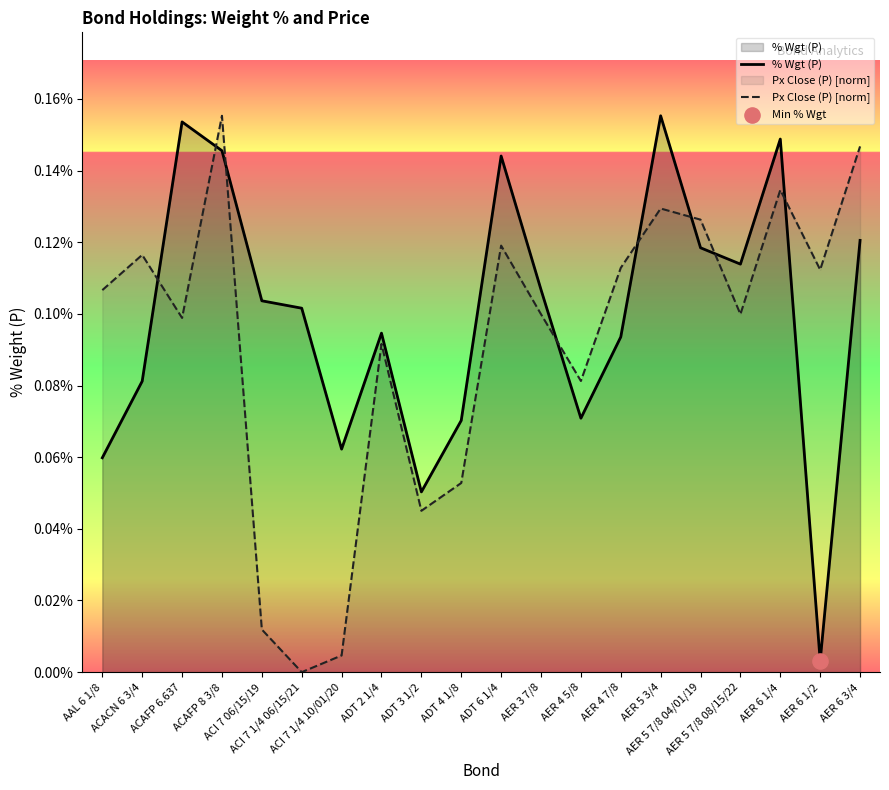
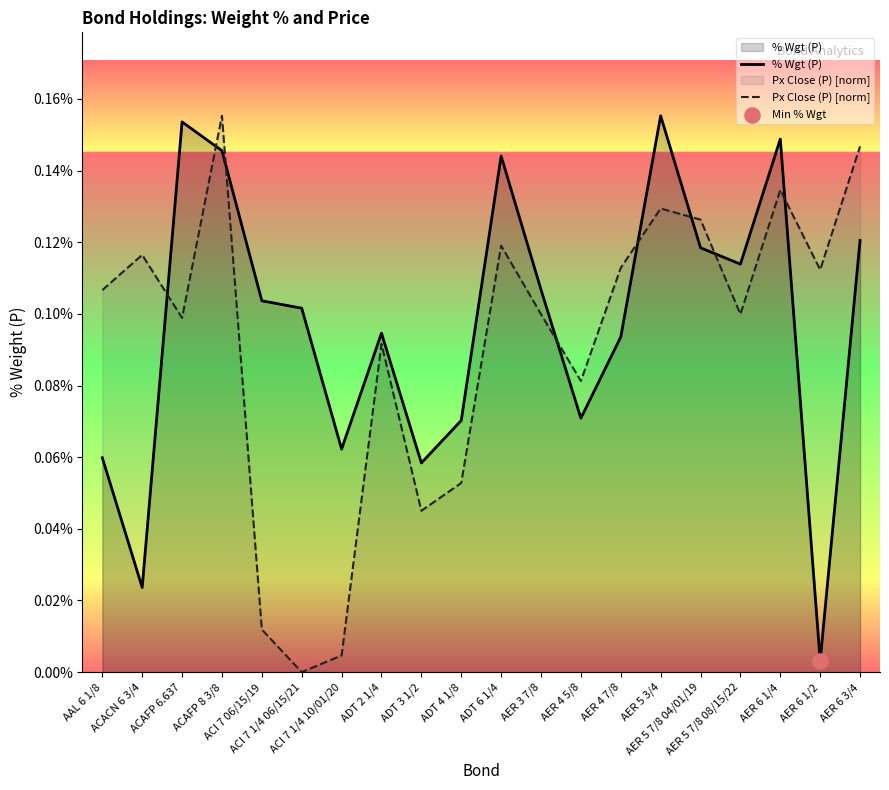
  {
    "% Wgt (P)": {
      "AAL 6 1/8": "0.060%",
-     "ACACN 6 3/4": "0.081%",
+     "ACACN 6 3/4": "0.024%",
      "ACAFP 6.637": "0.154%",
      "ACAFP 8 3/8": "0.146%",
      "ACI 7 06/15/19": "0.104%",
      "ACI 7 1/4 06/15/21": "0.102%",
      "ACI 7 1/4 10/01/20": "0.062%",
      "ADT 2 1/4": "0.095%",
-     "ADT 3 1/2": "0.050%",
+     "ADT 3 1/2": "0.058%",
      "ADT 4 1/8": "0.070%",
      "ADT 6 1/4": "0.144%",
      "AER 3 7/8": "0.107%",
      "AER 4 5/8": "0.071%",
      "AER 4 7/8": "0.094%",
      "AER 5 3/4": "0.155%",
      "AER 5 7/8 04/01/19": "0.118%",
      "AER 5 7/8 08/15/22": "0.114%",
      "AER 6 1/4": "0.149%",
      "AER 6 3/4": "0.121%"
    }
  }
